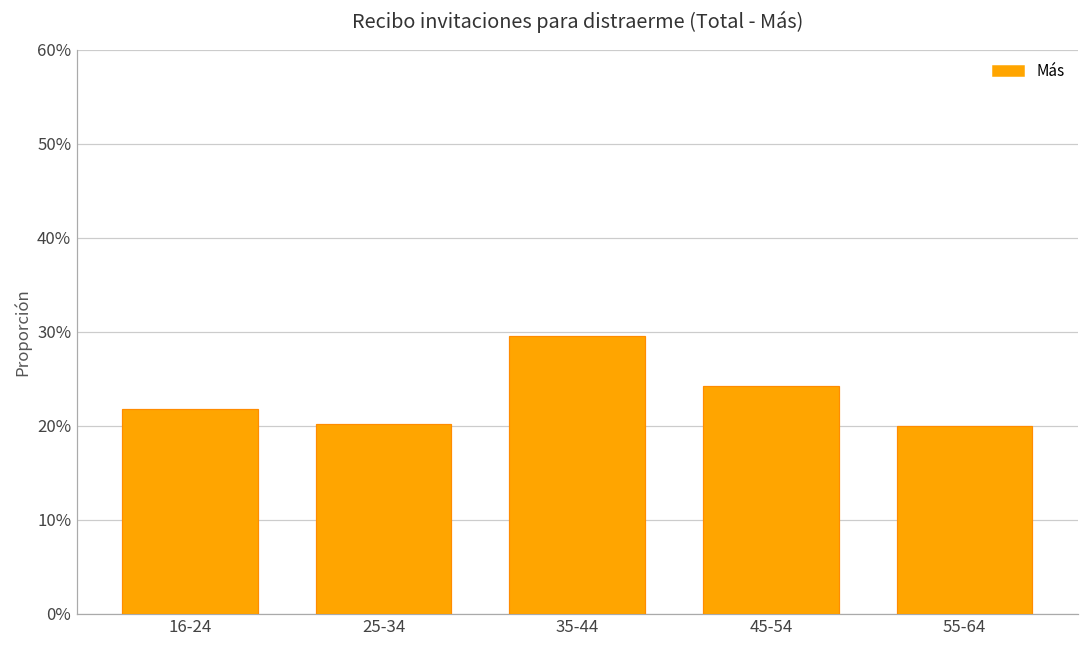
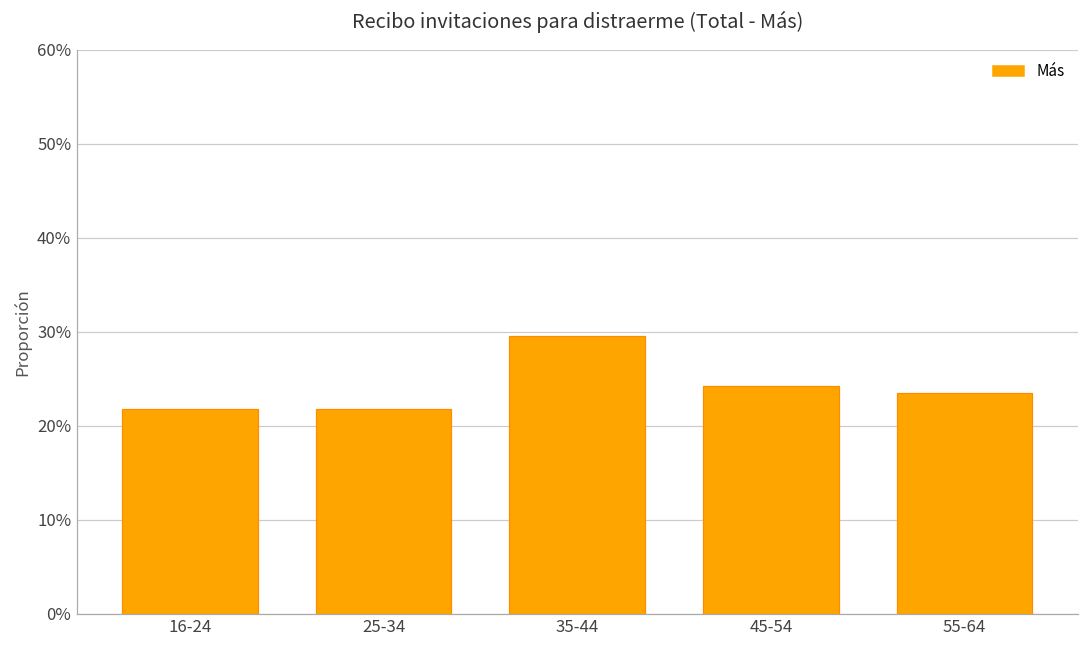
  {
    "16-24": "22%",
-   "25-34": "20%",
+   "25-34": "22%",
    "35-44": "30%",
    "45-54": "24%",
-   "55-64": "20%"
+   "55-64": "24%"
  }
